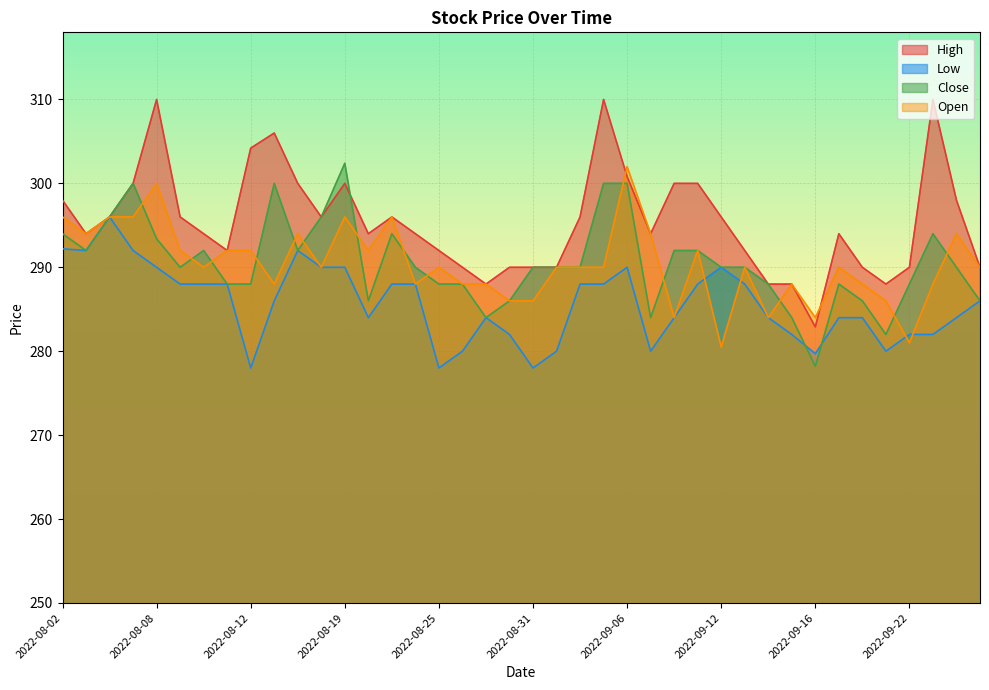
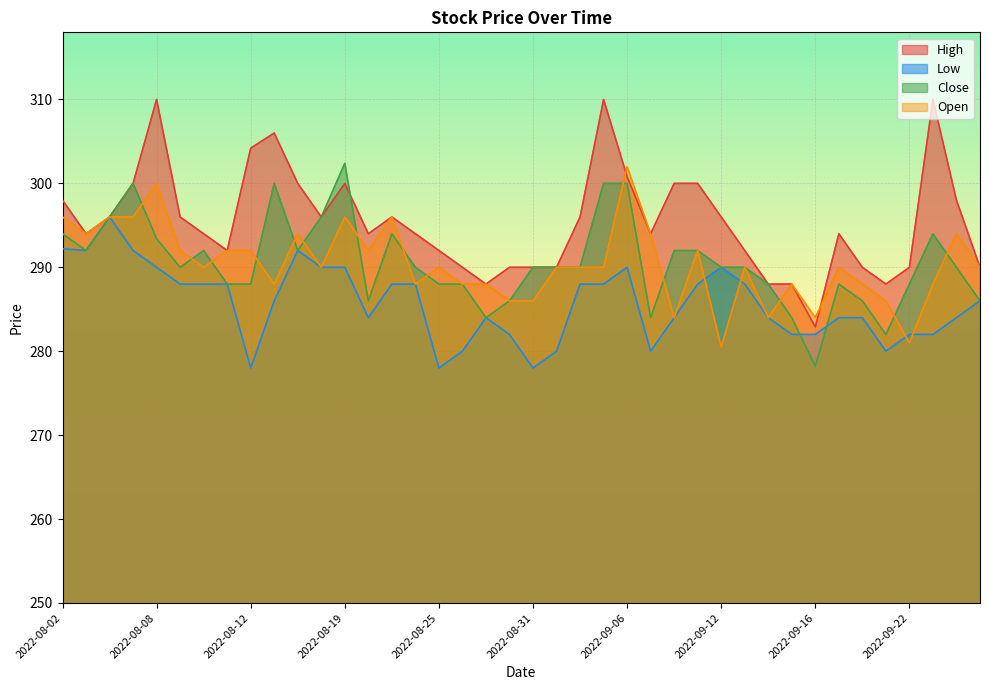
  {
    "High": {
      "2022-08-02": 298,
      "2022-08-08": 310,
      "2022-08-12": 304,
      "2022-08-19": 300,
      "2022-08-25": 292,
      "2022-09-06": 301,
      "2022-09-12": 296,
      "2022-09-16": 283,
      "2022-09-22": 290
    },
    "Low": {
      "2022-08-02": 292,
      "2022-08-08": 290,
      "2022-08-12": 278,
      "2022-08-19": 290,
      "2022-08-25": 278,
      "2022-08-31": 278,
      "2022-09-06": 290,
-     "2022-09-16": 280,
+     "2022-09-16": 282,
      "2022-09-22": 282
    },
    "Close": {
      "2022-08-02": 294,
      "2022-08-08": 293,
      "2022-08-12": 288,
      "2022-08-19": 302,
      "2022-08-25": 288,
      "2022-09-06": 300,
      "2022-09-16": 278,
      "2022-09-22": 288
    },
    "Open": {
      "2022-08-02": 296,
      "2022-08-08": 300,
      "2022-08-12": 292,
      "2022-08-19": 296,
      "2022-08-25": 290,
      "2022-08-31": 286,
      "2022-09-06": 302,
      "2022-09-12": 281,
      "2022-09-16": 284,
      "2022-09-22": 281
    }
  }
